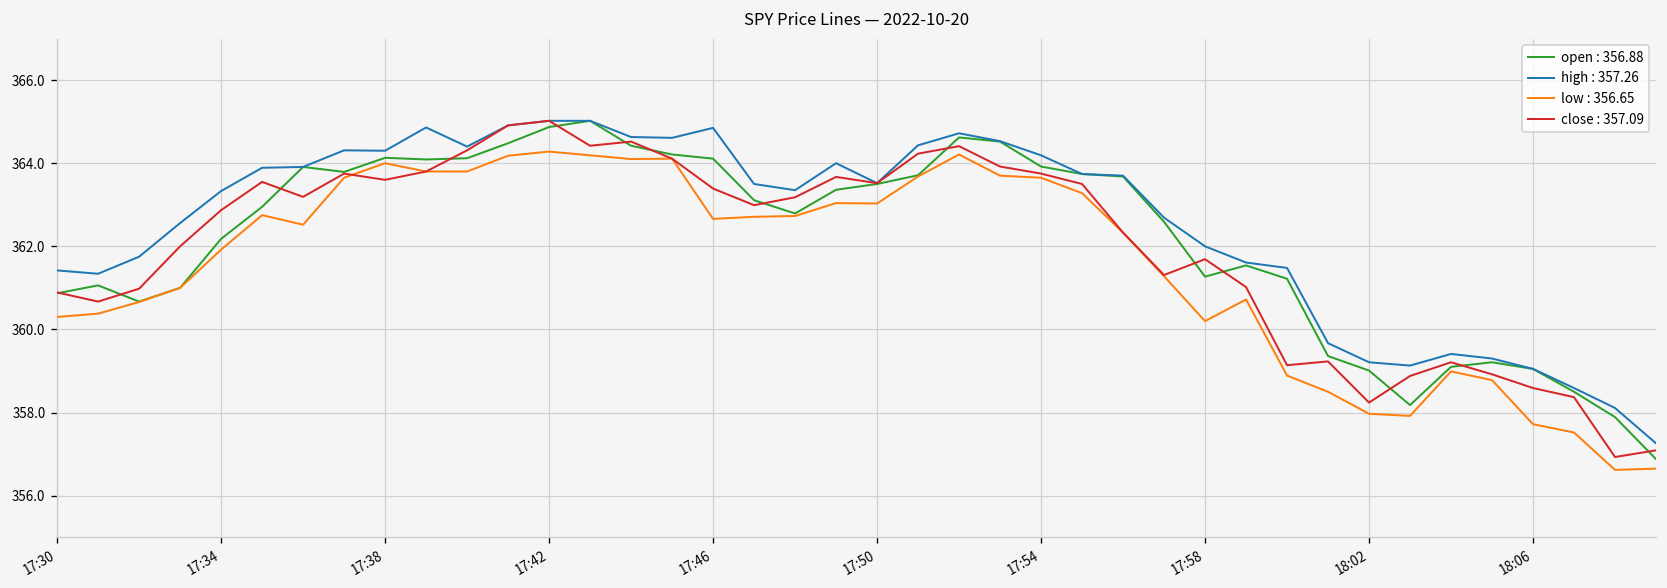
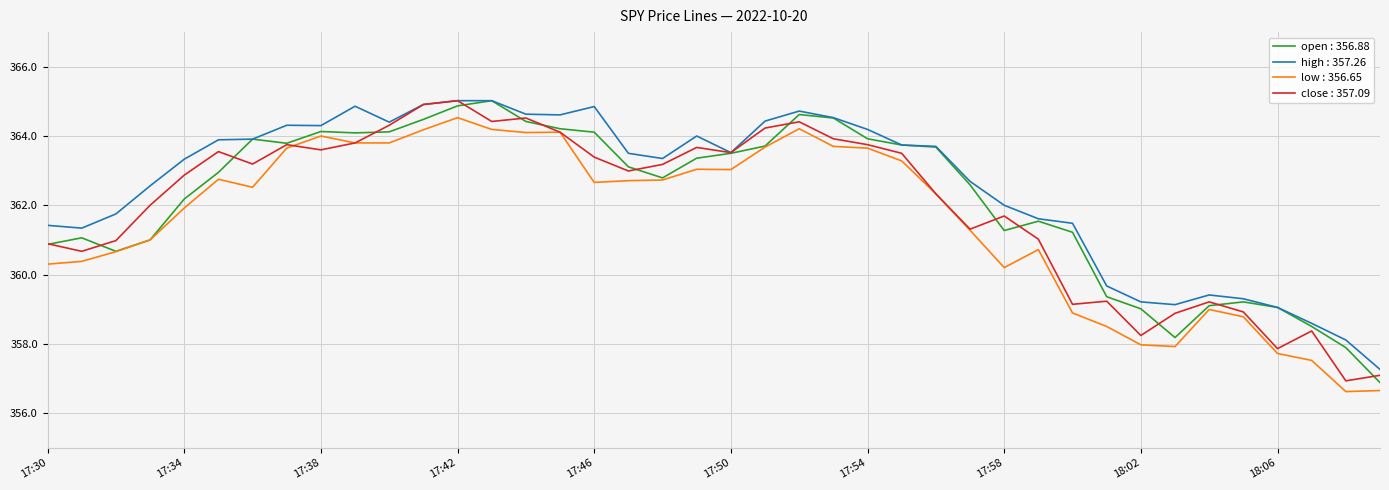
  {
    "open : 356.88": {
      "17:34": 362.2,
      "17:38": 364.1,
      "17:42": 364.9,
      "17:46": 364.1,
      "17:54": 363.9,
      "17:58": 361.3,
      "18:02": 359.0
    },
    "high : 357.26": {
      "17:30": 361.4,
      "17:34": 363.3,
      "17:38": 364.3,
      "17:46": 364.9,
      "17:54": 364.2,
      "17:58": 362.0,
      "18:02": 359.2
    },
    "low : 356.65": {
      "17:30": 360.3,
      "17:34": 361.9,
      "17:38": 364.0,
-     "17:42": 364.3,
+     "17:42": 364.5,
      "17:46": 362.7,
      "17:50": 363.0,
      "17:54": 363.7,
      "17:58": 360.2,
      "18:02": 358.0,
      "18:06": 357.7
    },
    "close : 357.09": {
      "17:34": 362.9,
      "17:38": 363.6,
      "17:46": 363.4,
      "17:54": 363.8,
      "17:58": 361.7,
      "18:02": 358.2,
-     "18:06": 358.6
+     "18:06": 357.9
    }
  }
